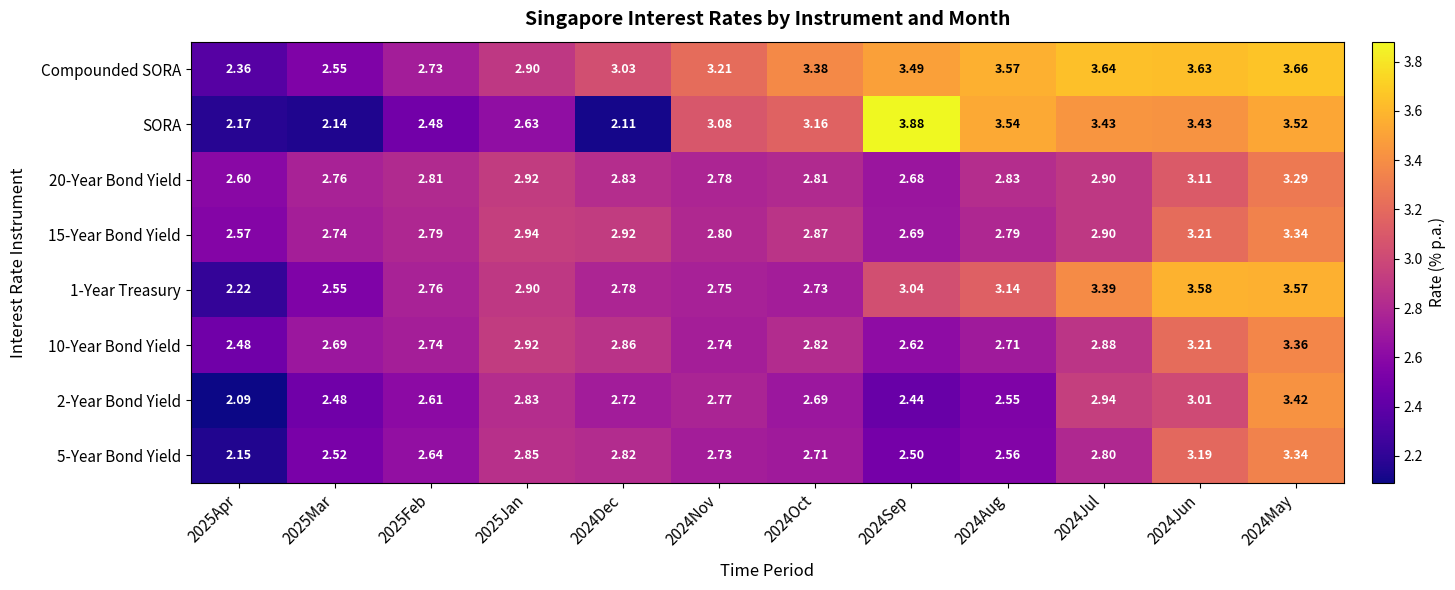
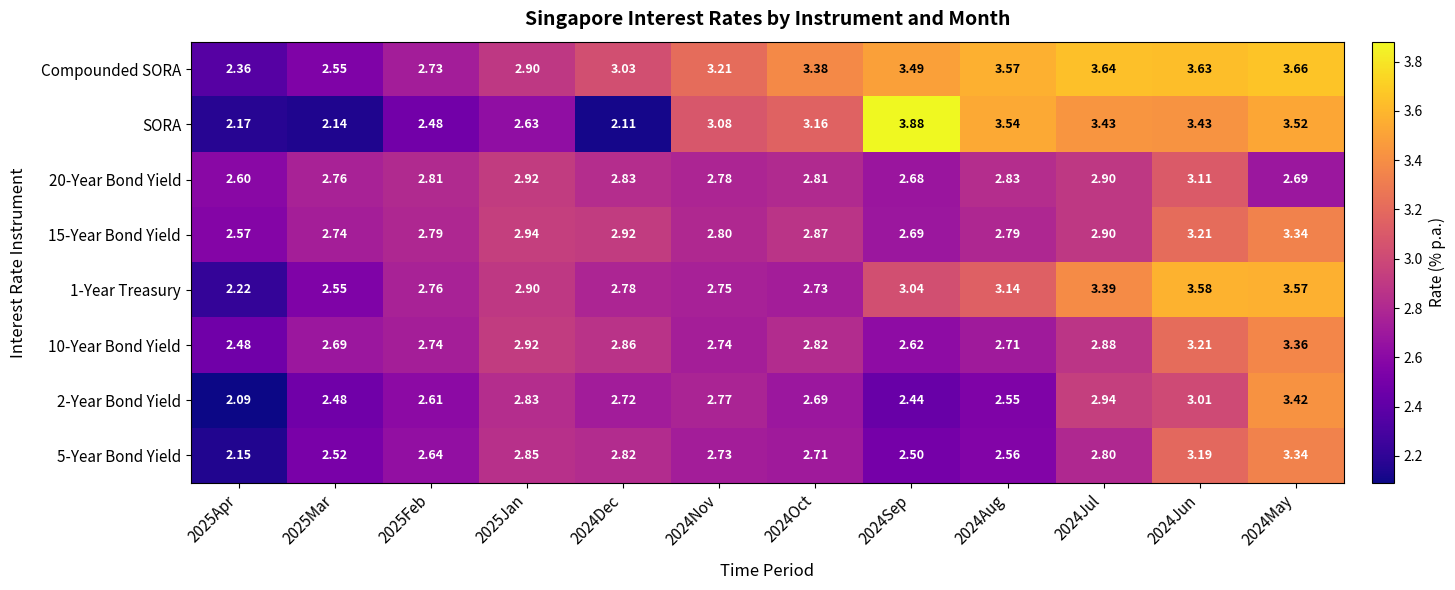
  {
    "Compounded SORA": {
      "2025Apr": 2.36,
      "2025Mar": 2.55,
      "2025Feb": 2.73,
      "2025Jan": 2.90,
      "2024Dec": 3.03,
      "2024Nov": 3.21,
      "2024Oct": 3.38,
      "2024Sep": 3.49,
      "2024Aug": 3.57,
      "2024Jul": 3.64,
      "2024Jun": 3.63,
      "2024May": 3.66
    },
    "SORA": {
      "2025Apr": 2.17,
      "2025Mar": 2.14,
      "2025Feb": 2.48,
      "2025Jan": 2.63,
      "2024Dec": 2.11,
      "2024Nov": 3.08,
      "2024Oct": 3.16,
      "2024Sep": 3.88,
      "2024Aug": 3.54,
      "2024Jul": 3.43,
      "2024Jun": 3.43,
      "2024May": 3.52
    },
    "20-Year Bond Yield": {
      "2025Apr": 2.60,
      "2025Mar": 2.76,
      "2025Feb": 2.81,
      "2025Jan": 2.92,
      "2024Dec": 2.83,
      "2024Nov": 2.78,
      "2024Oct": 2.81,
      "2024Sep": 2.68,
      "2024Aug": 2.83,
      "2024Jul": 2.90,
      "2024Jun": 3.11,
-     "2024May": 3.29
+     "2024May": 2.69
    },
    "15-Year Bond Yield": {
      "2025Apr": 2.57,
      "2025Mar": 2.74,
      "2025Feb": 2.79,
      "2025Jan": 2.94,
      "2024Dec": 2.92,
      "2024Nov": 2.80,
      "2024Oct": 2.87,
      "2024Sep": 2.69,
      "2024Aug": 2.79,
      "2024Jul": 2.90,
      "2024Jun": 3.21,
      "2024May": 3.34
    },
    "1-Year Treasury": {
      "2025Apr": 2.22,
      "2025Mar": 2.55,
      "2025Feb": 2.76,
      "2025Jan": 2.90,
      "2024Dec": 2.78,
      "2024Nov": 2.75,
      "2024Oct": 2.73,
      "2024Sep": 3.04,
      "2024Aug": 3.14,
      "2024Jul": 3.39,
      "2024Jun": 3.58,
      "2024May": 3.57
    },
    "10-Year Bond Yield": {
      "2025Apr": 2.48,
      "2025Mar": 2.69,
      "2025Feb": 2.74,
      "2025Jan": 2.92,
      "2024Dec": 2.86,
      "2024Nov": 2.74,
      "2024Oct": 2.82,
      "2024Sep": 2.62,
      "2024Aug": 2.71,
      "2024Jul": 2.88,
      "2024Jun": 3.21,
      "2024May": 3.36
    },
    "2-Year Bond Yield": {
      "2025Apr": 2.09,
      "2025Mar": 2.48,
      "2025Feb": 2.61,
      "2025Jan": 2.83,
      "2024Dec": 2.72,
      "2024Nov": 2.77,
      "2024Oct": 2.69,
      "2024Sep": 2.44,
      "2024Aug": 2.55,
      "2024Jul": 2.94,
      "2024Jun": 3.01,
      "2024May": 3.42
    },
    "5-Year Bond Yield": {
      "2025Apr": 2.15,
      "2025Mar": 2.52,
      "2025Feb": 2.64,
      "2025Jan": 2.85,
      "2024Dec": 2.82,
      "2024Nov": 2.73,
      "2024Oct": 2.71,
      "2024Sep": 2.50,
      "2024Aug": 2.56,
      "2024Jul": 2.80,
      "2024Jun": 3.19,
      "2024May": 3.34
    }
  }
